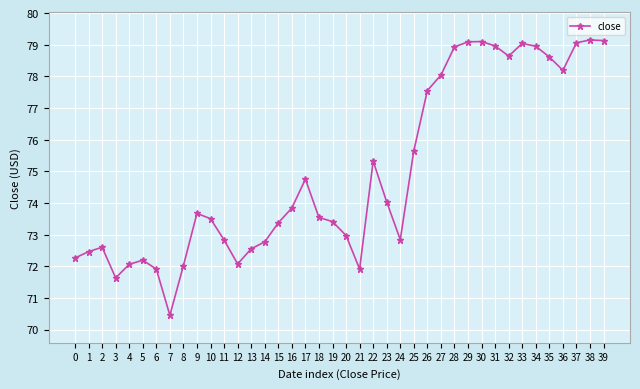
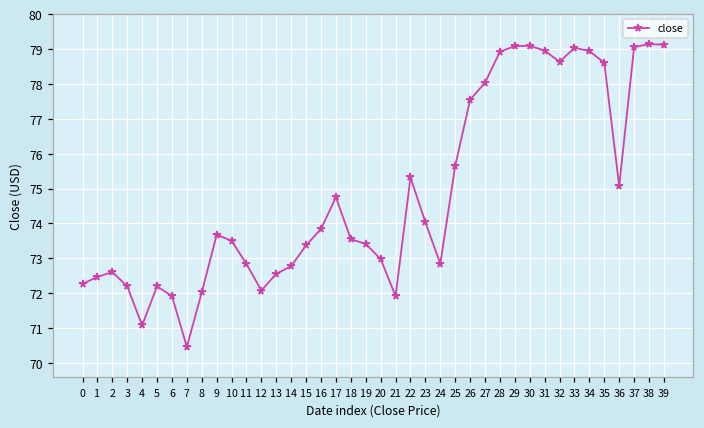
  {
    "0": 72.3,
    "1": 72.5,
    "2": 72.6,
-   "3": 71.6,
-   "4": 72.1,
+   "3": 72.2,
+   "4": 71.1,
    "5": 72.2,
    "6": 71.9,
    "7": 70.5,
    "8": 72.0,
    "9": 73.7,
    "10": 73.5,
    "11": 72.8,
    "12": 72.1,
    "13": 72.6,
    "14": 72.8,
    "15": 73.4,
    "16": 73.8,
    "17": 74.8,
    "18": 73.5,
    "19": 73.4,
    "20": 73.0,
    "21": 71.9,
    "22": 75.3,
    "23": 74.0,
    "24": 72.8,
    "25": 75.7,
    "26": 77.6,
    "27": 78.0,
    "28": 78.9,
    "29": 79.1,
    "30": 79.1,
    "31": 79.0,
    "32": 78.6,
    "33": 79.0,
    "34": 79.0,
    "35": 78.6,
-   "36": 78.2,
+   "36": 75.1,
    "37": 79.1,
    "38": 79.2,
    "39": 79.1
  }
